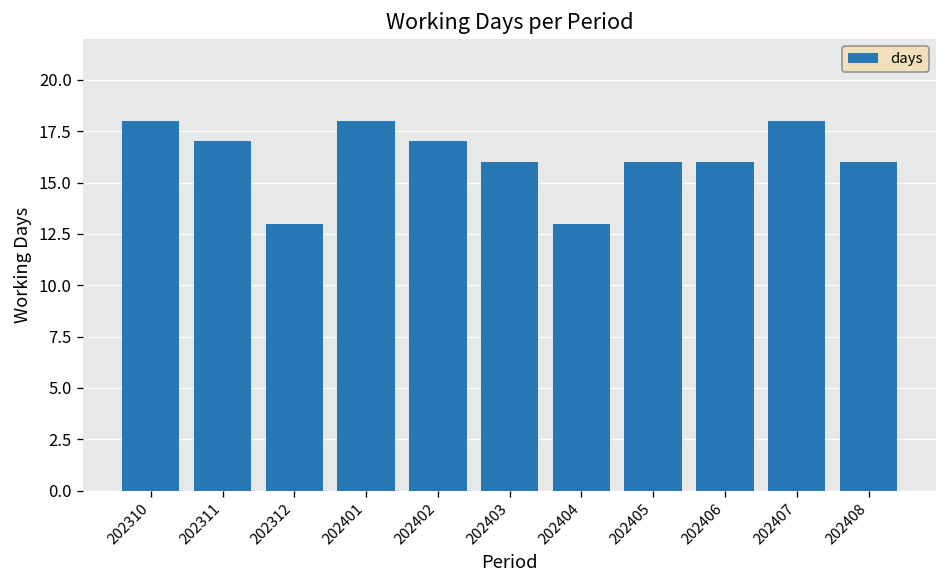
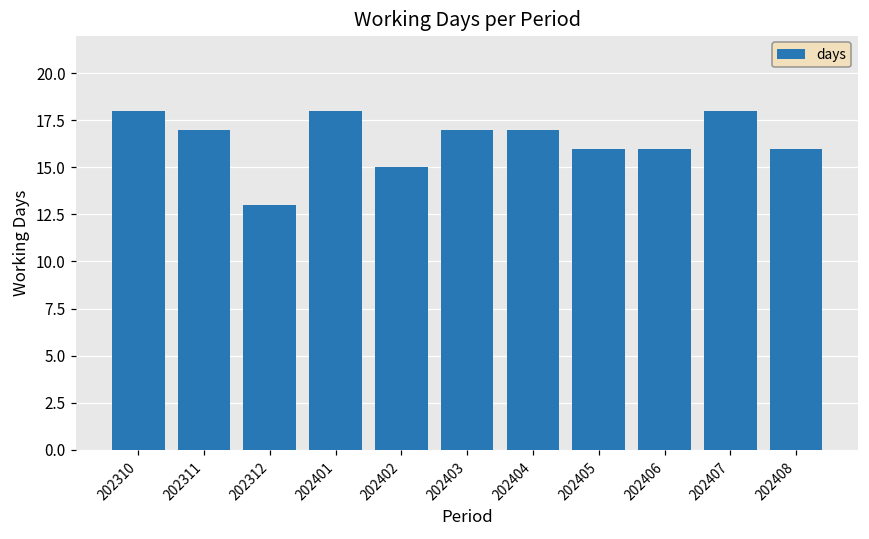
  {
    "202310": 18,
    "202311": 17,
    "202312": 13,
    "202401": 18,
-   "202402": 17,
-   "202403": 16,
-   "202404": 13,
+   "202402": 15,
+   "202403": 17,
+   "202404": 17,
    "202405": 16,
    "202406": 16,
    "202407": 18,
    "202408": 16
  }
